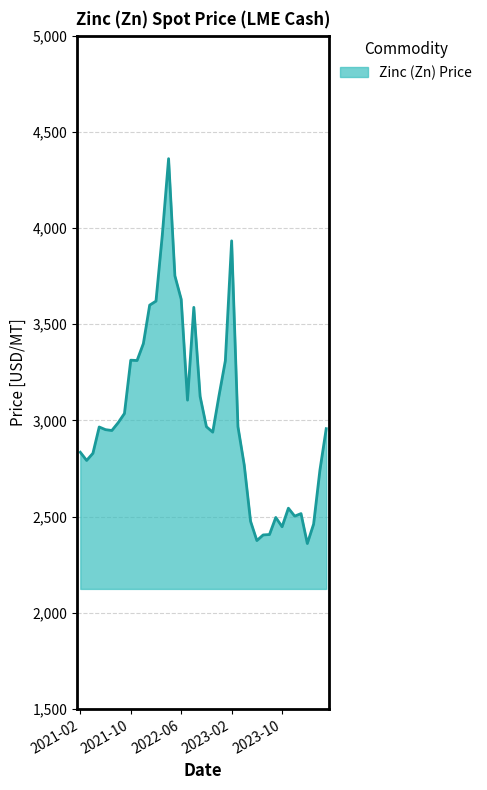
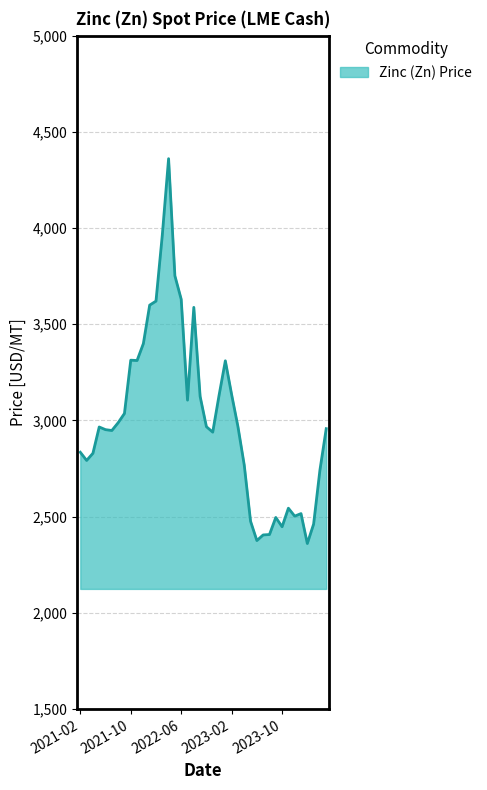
  {
    "2021-02": "2,830",
    "2021-10": "3,310",
    "2022-06": "3,630",
-   "2023-02": "3,930",
+   "2023-02": "3,130",
    "2023-10": "2,450"
  }
